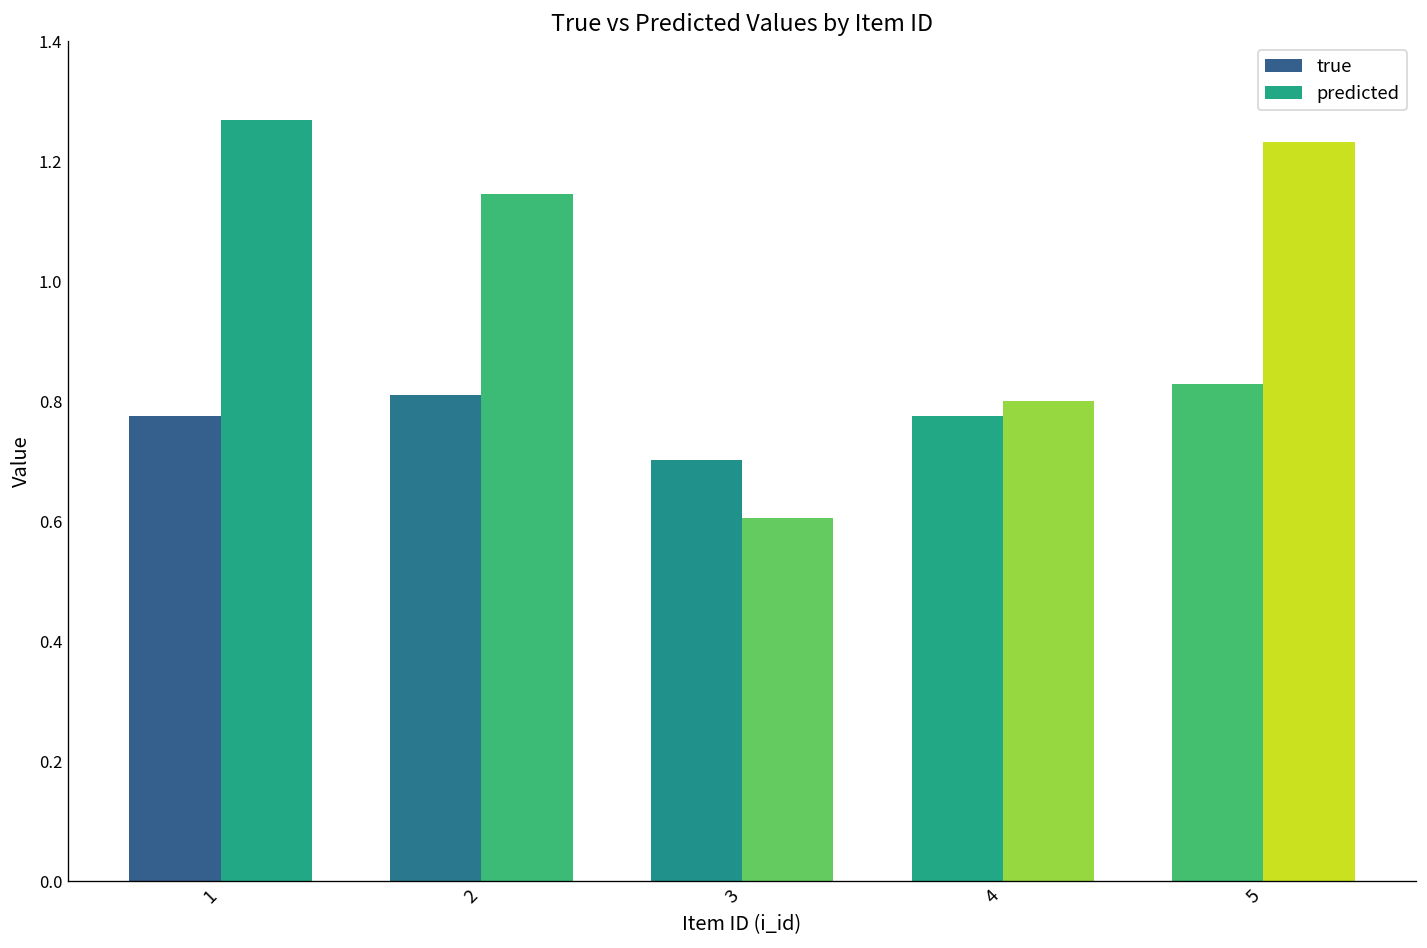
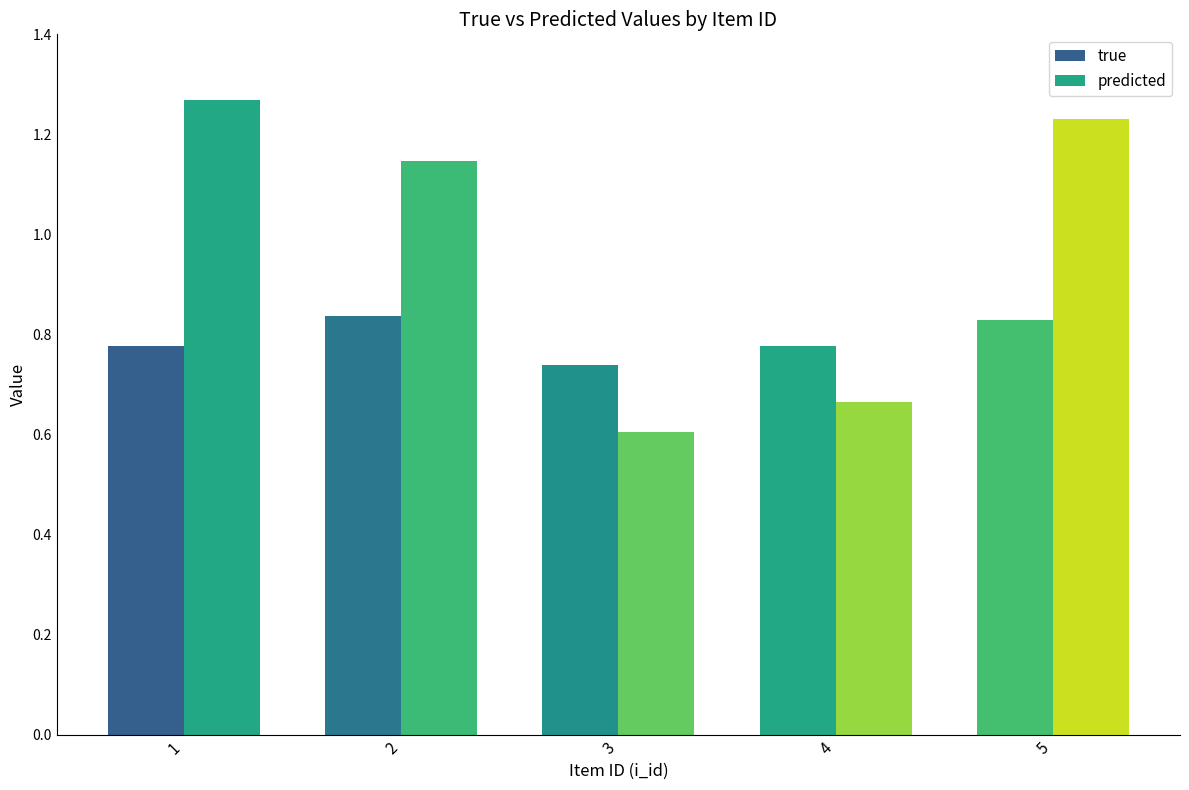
  {
    "true": {
      "1": 0.78,
-     "2": 0.81,
-     "3": 0.70,
+     "2": 0.84,
+     "3": 0.74,
      "4": 0.78,
      "5": 0.83
    },
    "predicted": {
      "1": 1.27,
      "2": 1.15,
      "3": 0.61,
-     "4": 0.80,
+     "4": 0.66,
      "5": 1.23
    }
  }
